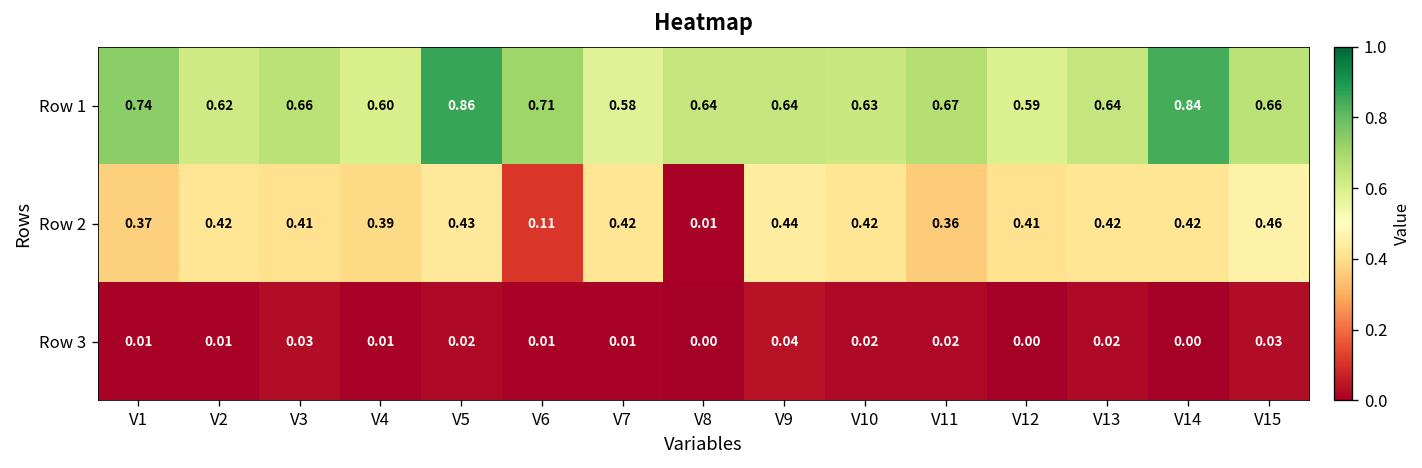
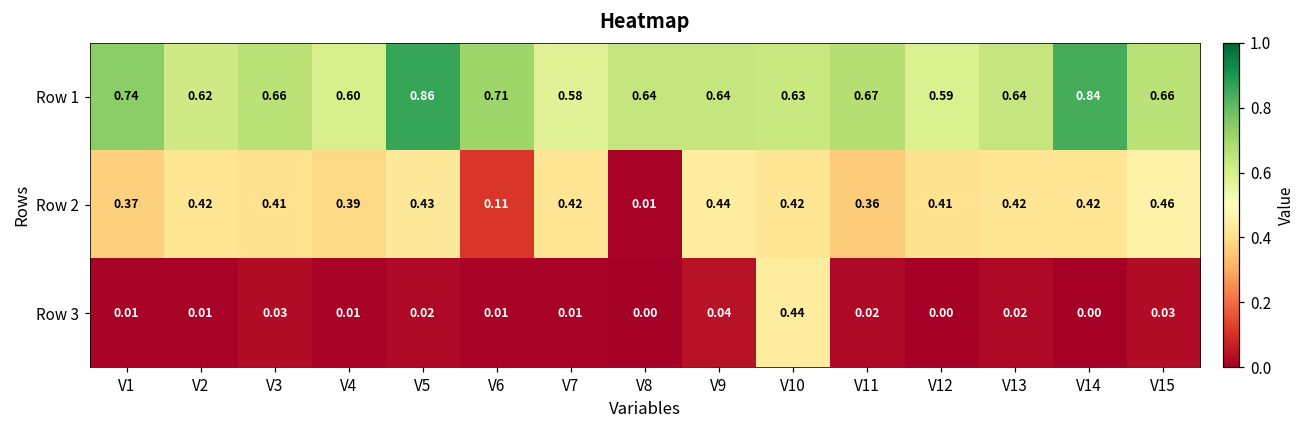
  {
    "Row 1": {
      "V1": 0.74,
      "V2": 0.62,
      "V3": 0.66,
      "V4": 0.60,
      "V5": 0.86,
      "V6": 0.71,
      "V7": 0.58,
      "V8": 0.64,
      "V9": 0.64,
      "V10": 0.63,
      "V11": 0.67,
      "V12": 0.59,
      "V13": 0.64,
      "V14": 0.84,
      "V15": 0.66
    },
    "Row 2": {
      "V1": 0.37,
      "V2": 0.42,
      "V3": 0.41,
      "V4": 0.39,
      "V5": 0.43,
      "V6": 0.11,
      "V7": 0.42,
      "V8": 0.01,
      "V9": 0.44,
      "V10": 0.42,
      "V11": 0.36,
      "V12": 0.41,
      "V13": 0.42,
      "V14": 0.42,
      "V15": 0.46
    },
    "Row 3": {
      "V1": 0.01,
      "V2": 0.01,
      "V3": 0.03,
      "V4": 0.01,
      "V5": 0.02,
      "V6": 0.01,
      "V7": 0.01,
      "V8": 0.00,
      "V9": 0.04,
-     "V10": 0.02,
+     "V10": 0.44,
      "V11": 0.02,
      "V12": 0.00,
      "V13": 0.02,
      "V14": 0.00,
      "V15": 0.03
    }
  }
